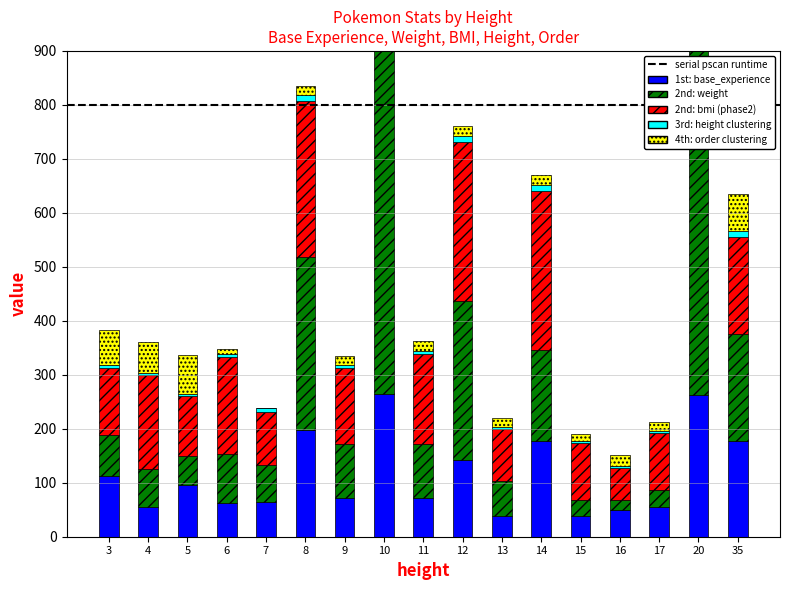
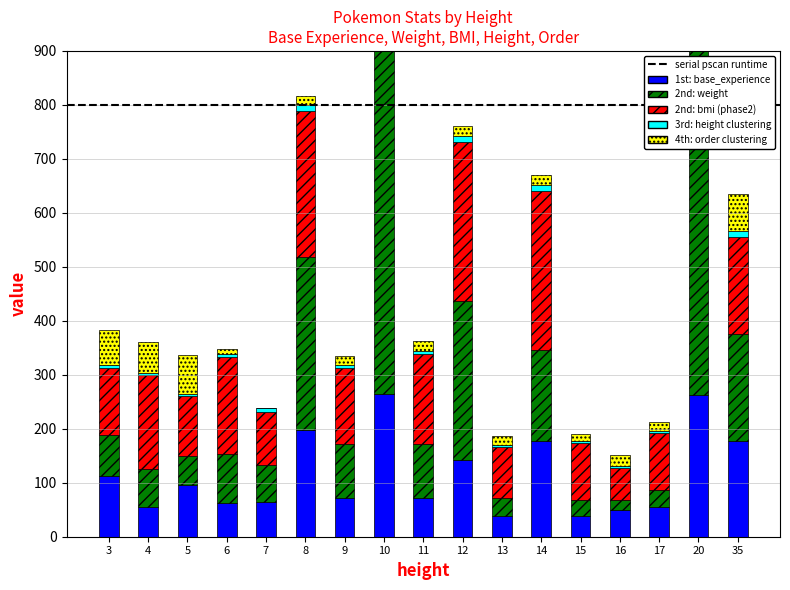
  {
    "1st: base_experience": {
      "3": 110,
      "4": 60,
      "5": 100,
      "6": 60,
      "7": 60,
      "8": 200,
      "9": 70,
      "10": 270,
      "11": 70,
      "12": 140,
      "13": 40,
      "14": 180,
      "15": 40,
      "16": 50,
      "17": 60,
      "20": 260,
      "35": 180
    },
    "2nd: weight": {
      "3": 80,
      "4": 70,
      "5": 60,
      "6": 90,
      "7": 70,
      "8": 320,
      "9": 100,
      "11": 100,
      "12": 300,
-     "13": 70,
+     "13": 30,
      "14": 170,
      "15": 30,
      "16": 20,
      "17": 30,
      "35": 200
    },
    "2nd: bmi (phase2)": {
      "3": 130,
      "4": 180,
      "5": 110,
      "6": 180,
      "7": 100,
-     "8": 290,
+     "8": 270,
      "9": 140,
      "11": 170,
      "12": 300,
      "13": 100,
      "14": 300,
      "15": 110,
      "16": 60,
      "17": 110,
      "35": 180
    },
    "3rd: height clustering": {
      "3": 10,
      "5": 10,
      "6": 10,
      "7": 10,
      "8": 10,
      "9": 10,
      "11": 10,
      "12": 10,
      "14": 10,
      "35": 10
    },
    "4th: order clustering": {
      "3": 60,
      "4": 60,
      "5": 70,
      "6": 10,
      "8": 20,
      "9": 20,
      "11": 20,
      "12": 20,
      "13": 20,
      "14": 20,
      "15": 10,
      "16": 20,
      "17": 20,
      "35": 70
    }
  }
